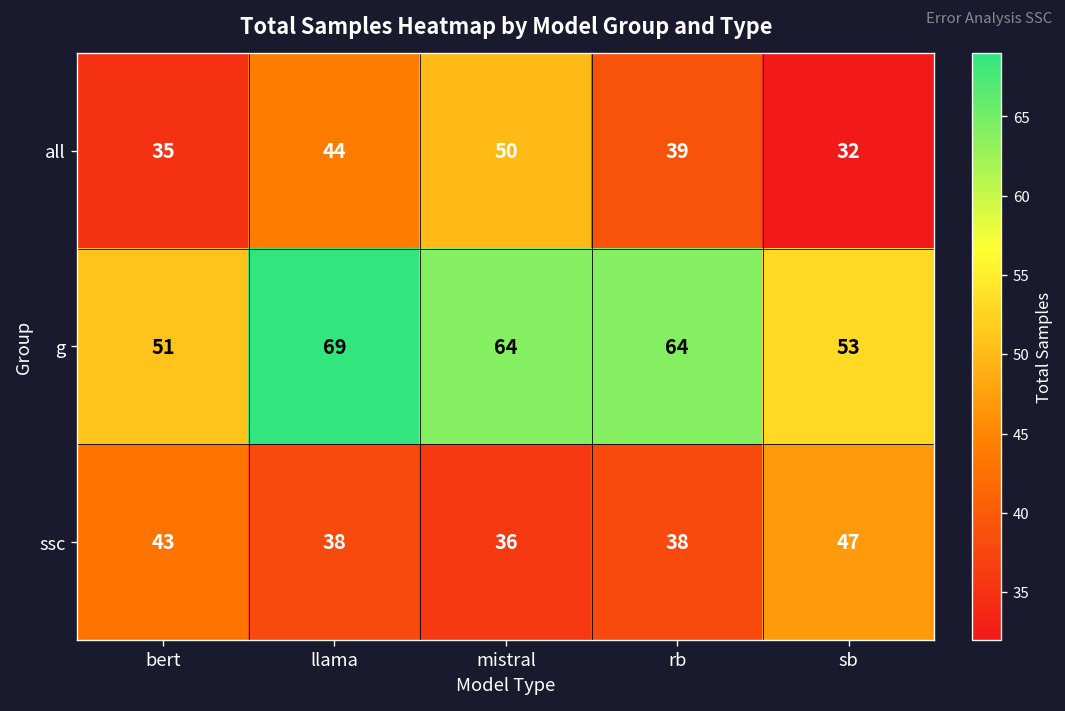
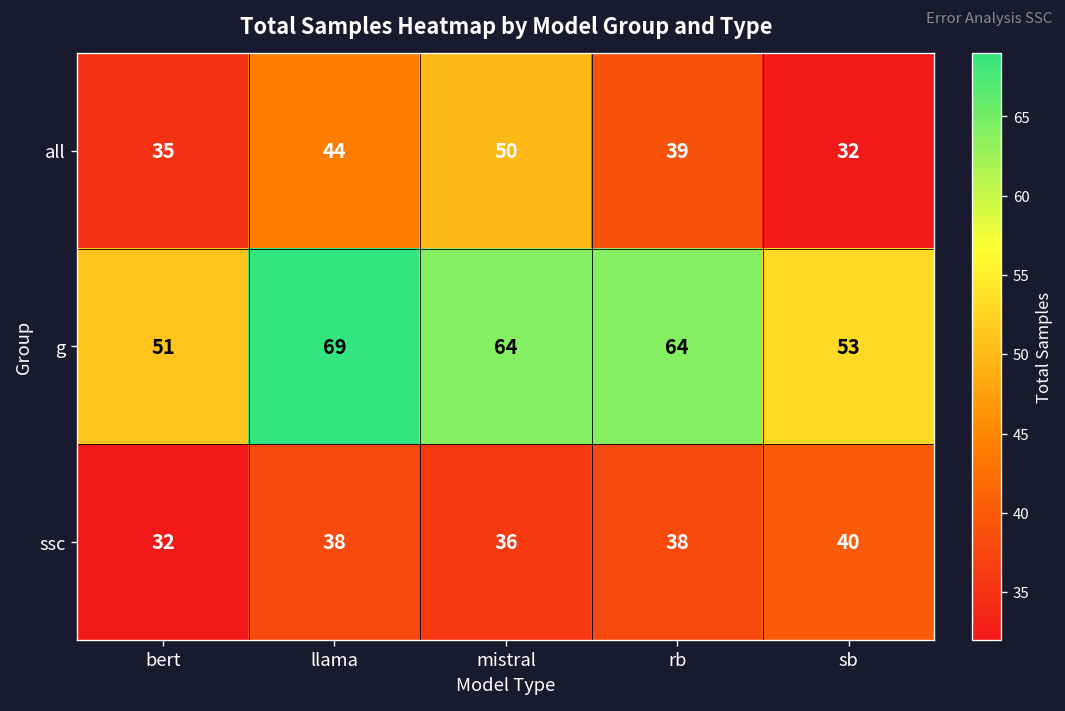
  {
    "all": {
      "bert": 35,
      "llama": 44,
      "mistral": 50,
      "rb": 39,
      "sb": 32
    },
    "g": {
      "bert": 51,
      "llama": 69,
      "mistral": 64,
      "rb": 64,
      "sb": 53
    },
    "ssc": {
-     "bert": 43,
+     "bert": 32,
      "llama": 38,
      "mistral": 36,
      "rb": 38,
-     "sb": 47
+     "sb": 40
    }
  }
